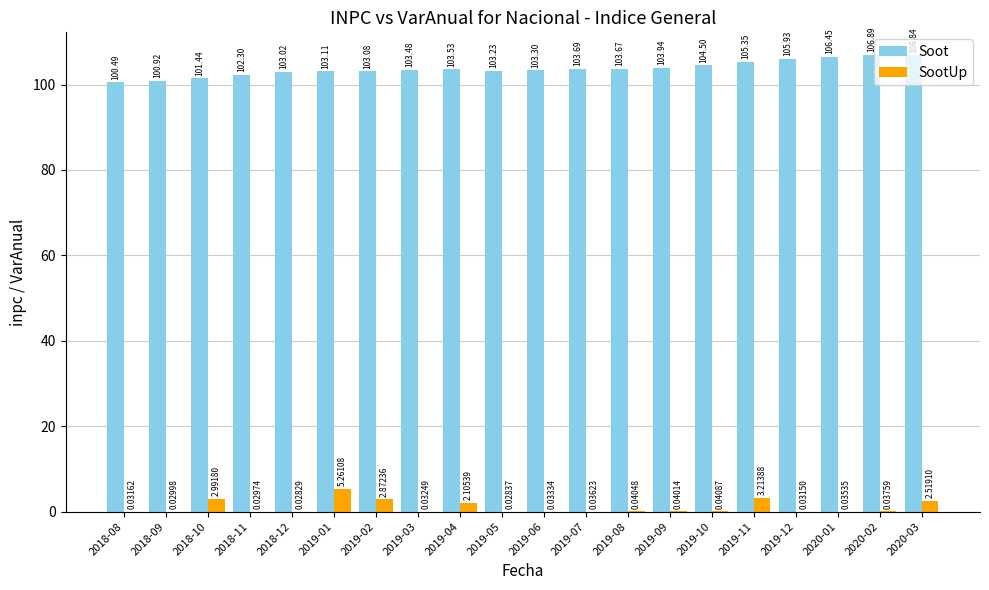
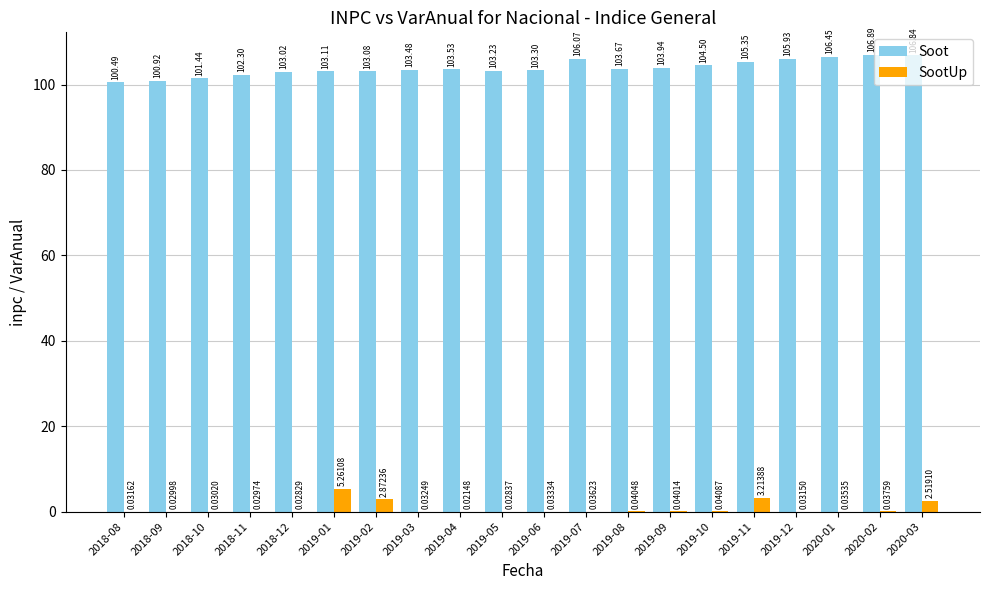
  {
    "Soot": {
      "2018-08": 100.49,
      "2018-09": 100.92,
      "2018-10": 101.44,
      "2018-11": 102.30,
      "2018-12": 103.02,
      "2019-01": 103.11,
      "2019-02": 103.08,
      "2019-03": 103.48,
      "2019-04": 103.53,
      "2019-05": 103.23,
      "2019-06": 103.30,
-     "2019-07": 103.69,
+     "2019-07": 106.07,
      "2019-08": 103.67,
      "2019-09": 103.94,
      "2019-10": 104.50,
      "2019-11": 105.35,
      "2019-12": 105.93,
      "2020-01": 106.45
    },
    "SootUp": {
      "2018-08": 0.03162,
      "2018-09": 0.02998,
-     "2018-10": 2.99180,
+     "2018-10": 0.03020,
      "2018-11": 0.02974,
      "2018-12": 0.02829,
      "2019-01": 5.26108,
      "2019-02": 2.87236,
      "2019-03": 0.03249,
-     "2019-04": 2.10539,
+     "2019-04": 0.02148,
      "2019-05": 0.02837,
      "2019-06": 0.03334,
      "2019-07": 0.03623,
      "2019-08": 0.04048,
      "2019-09": 0.04014,
      "2019-10": 0.04087,
      "2019-11": 3.21388,
      "2019-12": 0.03150,
      "2020-01": 0.03535,
      "2020-02": 0.03759,
      "2020-03": 2.51910
    }
  }
